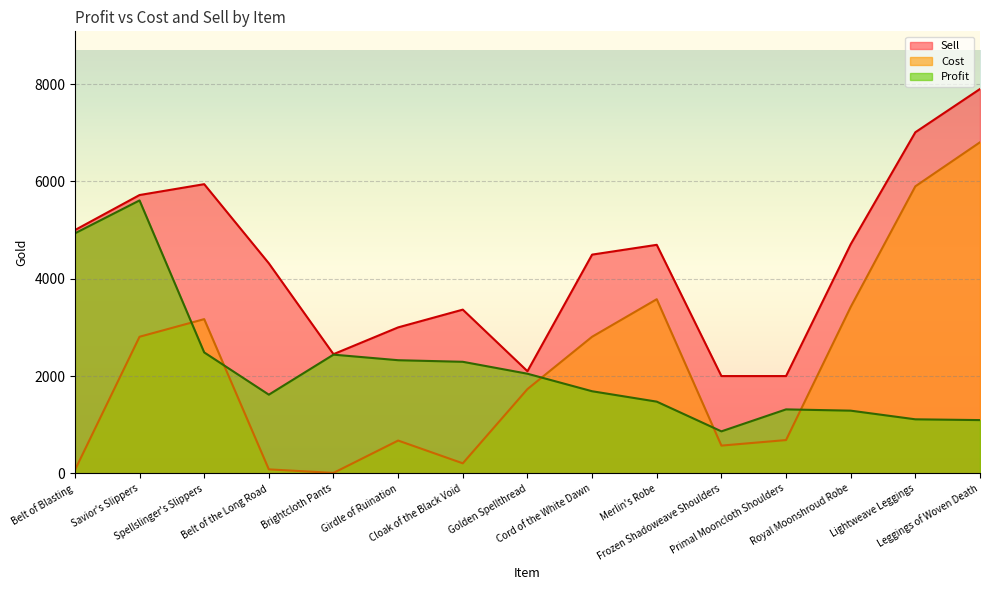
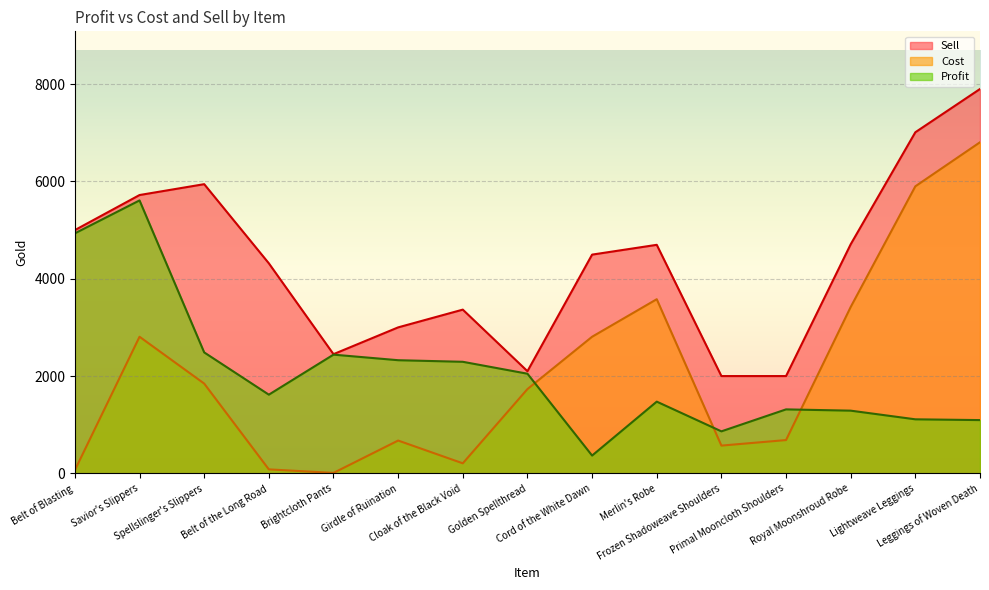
  {
    "Sell": {
      "Belt of Blasting": 5000,
      "Savior's Slippers": 5700,
      "Spellslinger's Slippers": 5900,
      "Belt of the Long Road": 4300,
      "Girdle of Ruination": 3000,
      "Cloak of the Black Void": 3400,
      "Cord of the White Dawn": 4500,
      "Merlin's Robe": 4700,
      "Frozen Shadoweave Shoulders": 2000,
      "Primal Mooncloth Shoulders": 2000,
      "Royal Moonshroud Robe": 4700,
      "Lightweave Leggings": 7000,
      "Leggings of Woven Death": 7900
    },
    "Cost": {
      "Belt of Blasting": 100,
      "Savior's Slippers": 2800,
-     "Spellslinger's Slippers": 3200,
+     "Spellslinger's Slippers": 1800,
      "Belt of the Long Road": 100,
      "Brightcloth Pants": 0,
      "Girdle of Ruination": 700,
      "Cloak of the Black Void": 200,
      "Golden Spellthread": 1700,
      "Cord of the White Dawn": 2800,
      "Merlin's Robe": 3600,
      "Frozen Shadoweave Shoulders": 600,
      "Primal Mooncloth Shoulders": 700,
      "Royal Moonshroud Robe": 3400,
      "Lightweave Leggings": 5900,
      "Leggings of Woven Death": 6800
    },
    "Profit": {
      "Belt of Blasting": 4900,
      "Savior's Slippers": 5600,
      "Spellslinger's Slippers": 2500,
      "Belt of the Long Road": 1600,
      "Girdle of Ruination": 2300,
      "Cloak of the Black Void": 2300,
-     "Cord of the White Dawn": 1700,
+     "Cord of the White Dawn": 400,
      "Merlin's Robe": 1500,
      "Frozen Shadoweave Shoulders": 900,
      "Primal Mooncloth Shoulders": 1300,
      "Royal Moonshroud Robe": 1300,
      "Lightweave Leggings": 1100,
      "Leggings of Woven Death": 1100
    }
  }
